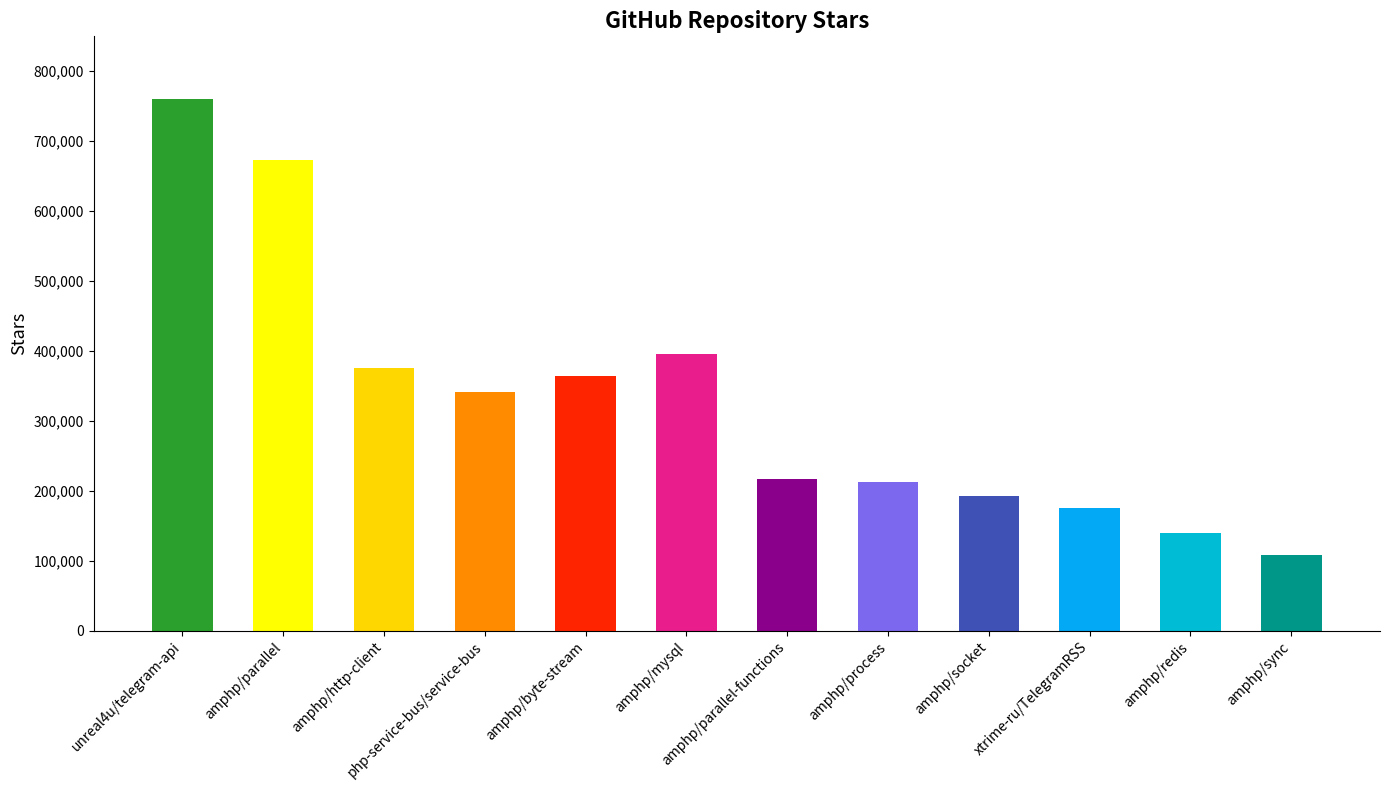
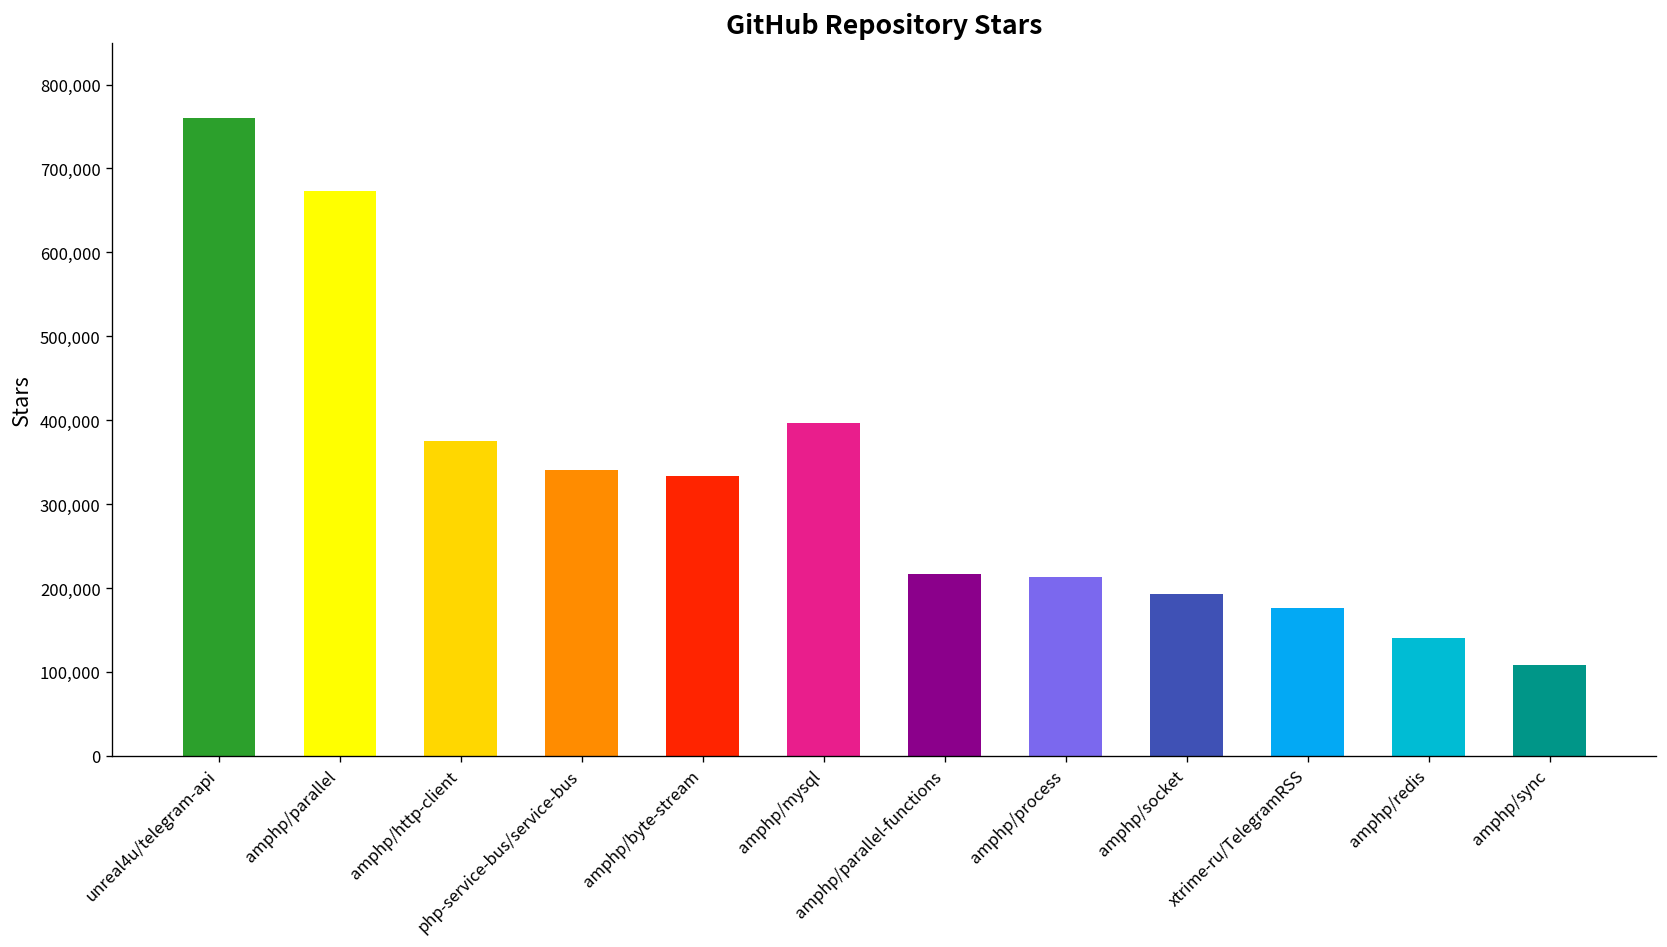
  {
    "unreal4u/telegram-api": "760,000",
    "amphp/parallel": "670,000",
    "amphp/http-client": "380,000",
    "php-service-bus/service-bus": "340,000",
-   "amphp/byte-stream": "360,000",
+   "amphp/byte-stream": "330,000",
    "amphp/mysql": "400,000",
    "amphp/parallel-functions": "220,000",
    "amphp/process": "210,000",
    "amphp/socket": "190,000",
    "xtrime-ru/TelegramRSS": "180,000",
    "amphp/redis": "140,000",
    "amphp/sync": "110,000"
  }
